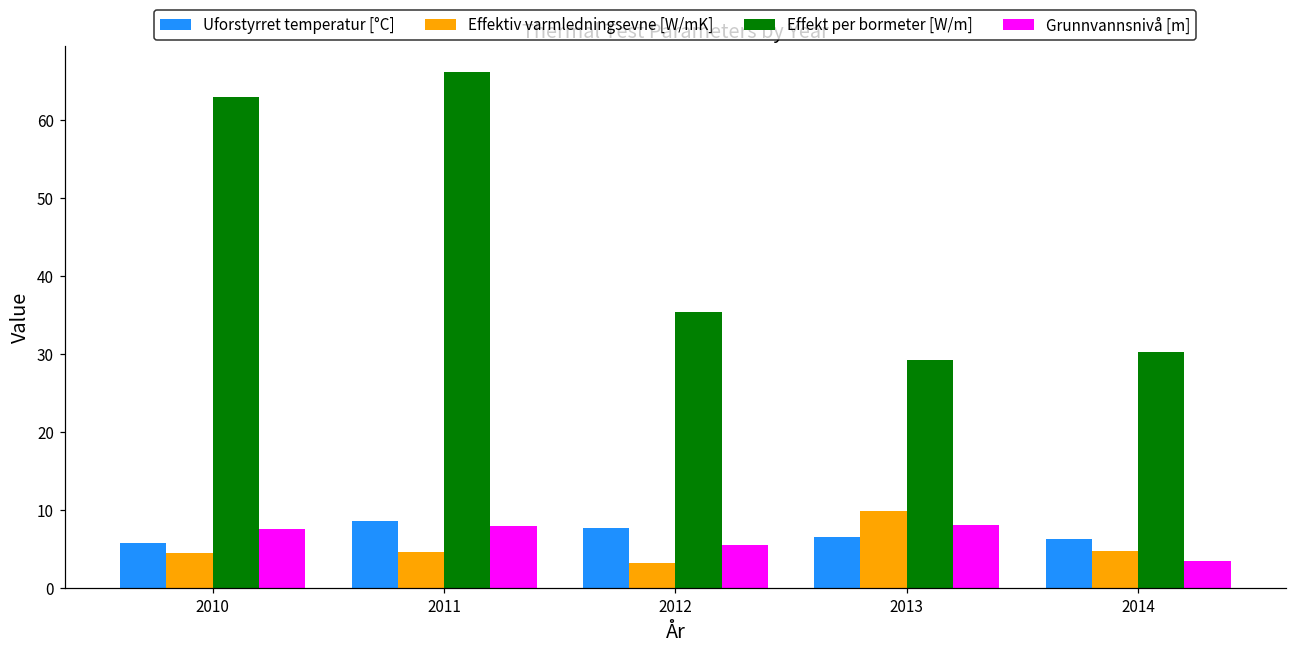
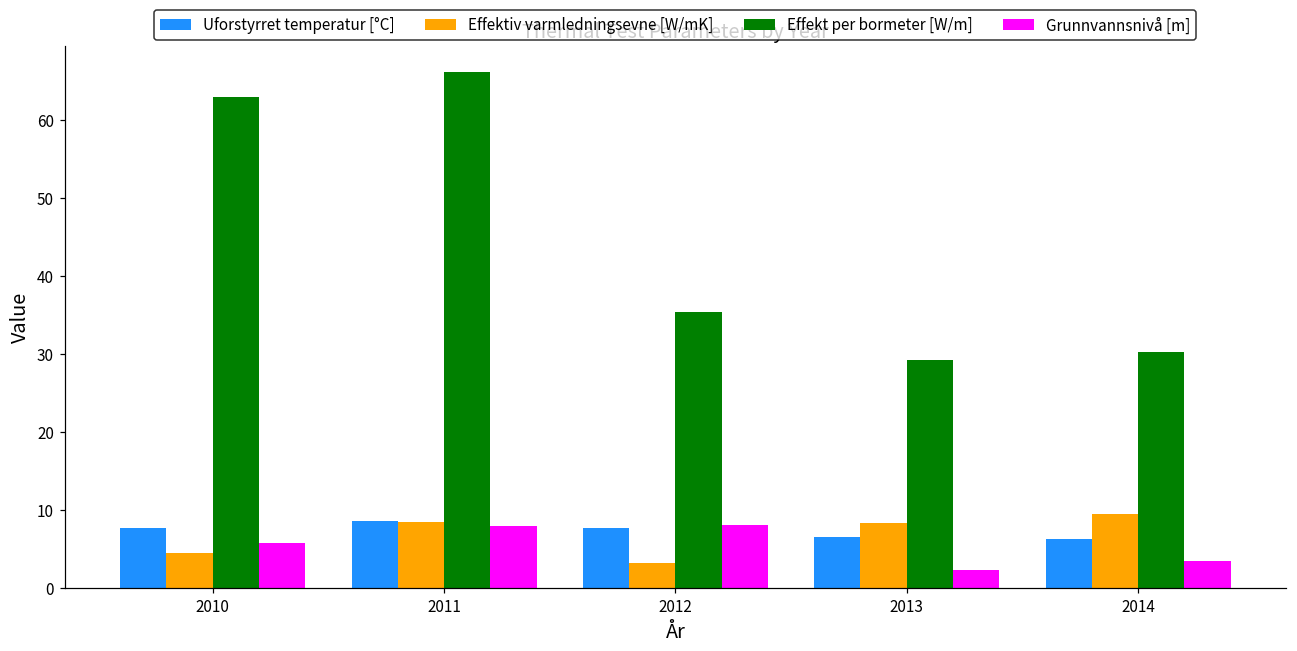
  {
    "Uforstyrret temperatur [°C]": {
-     "2010": 6,
+     "2010": 8,
      "2011": 9,
      "2012": 8,
      "2013": 7,
      "2014": 6
    },
    "Effektiv varmledningsevne [W/mK]": {
      "2010": 5,
-     "2011": 5,
+     "2011": 8,
      "2012": 3,
-     "2013": 10,
-     "2014": 5
+     "2013": 8,
+     "2014": 9
    },
    "Effekt per bormeter [W/m]": {
      "2010": 63,
      "2011": 66,
      "2012": 35,
      "2013": 29,
      "2014": 30
    },
    "Grunnvannsnivå [m]": {
-     "2010": 8,
+     "2010": 6,
      "2011": 8,
-     "2012": 6,
-     "2013": 8,
+     "2012": 8,
+     "2013": 2,
      "2014": 3
    }
  }
